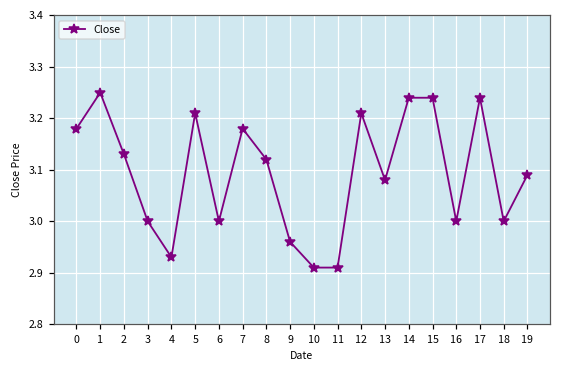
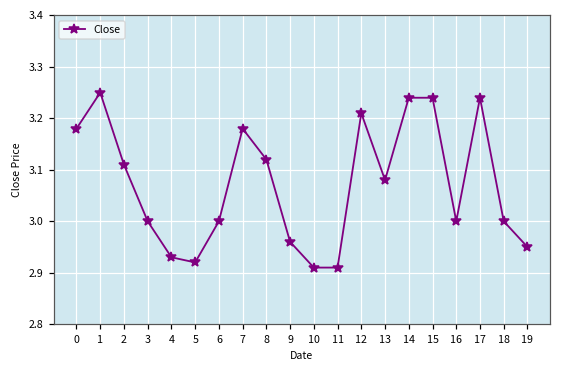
  {
    "0": 3.18,
    "1": 3.25,
-   "2": 3.13,
+   "2": 3.11,
    "3": 3.00,
    "4": 2.93,
-   "5": 3.21,
+   "5": 2.92,
    "6": 3.00,
    "7": 3.18,
    "8": 3.12,
    "9": 2.96,
    "10": 2.91,
    "11": 2.91,
    "12": 3.21,
    "13": 3.08,
    "14": 3.24,
    "15": 3.24,
    "16": 3.00,
    "17": 3.24,
    "18": 3.00,
-   "19": 3.09
+   "19": 2.95
  }
